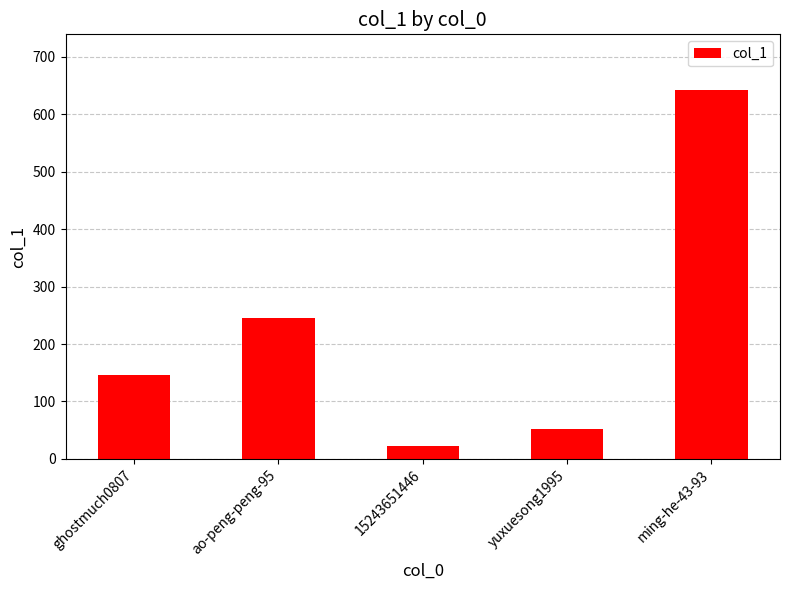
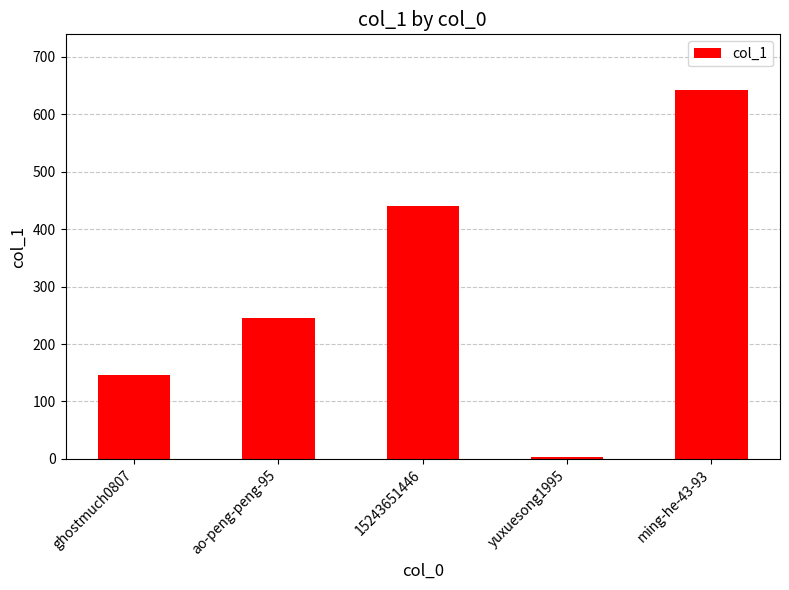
  {
    "ghostmuch0807": 150,
    "ao-peng-peng-95": 250,
-   "15243651446": 20,
-   "yuxuesong1995": 50,
+   "15243651446": 440,
+   "yuxuesong1995": 0,
    "ming-he-43-93": 640
  }
